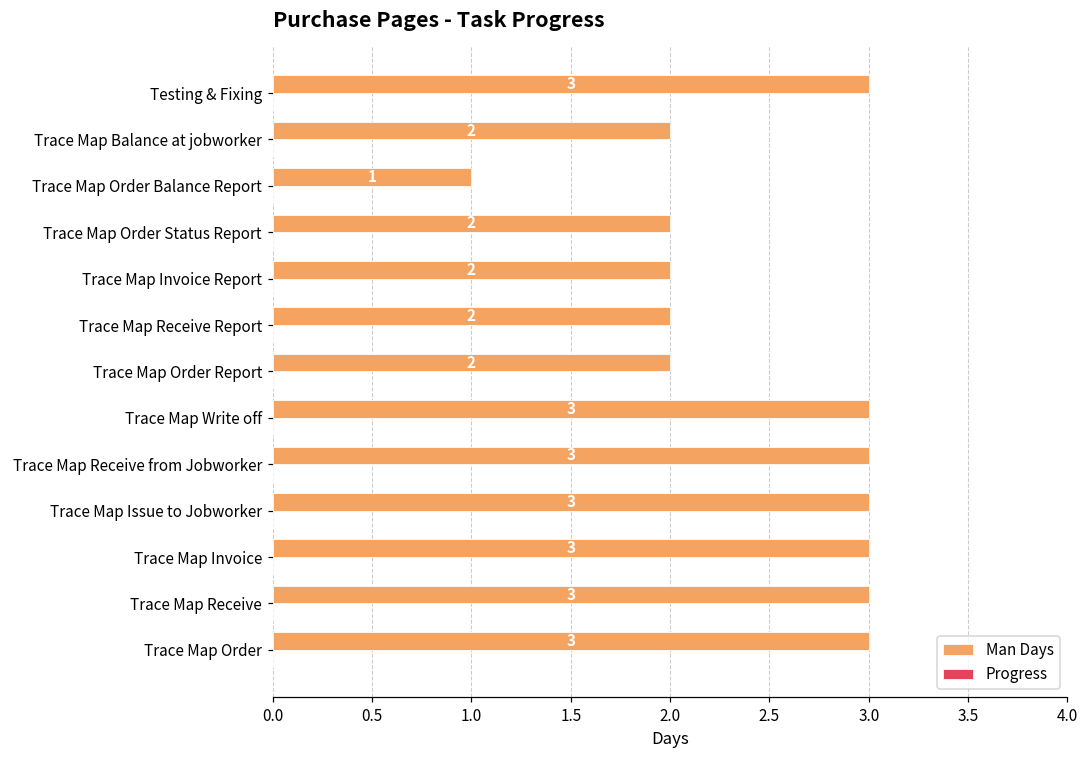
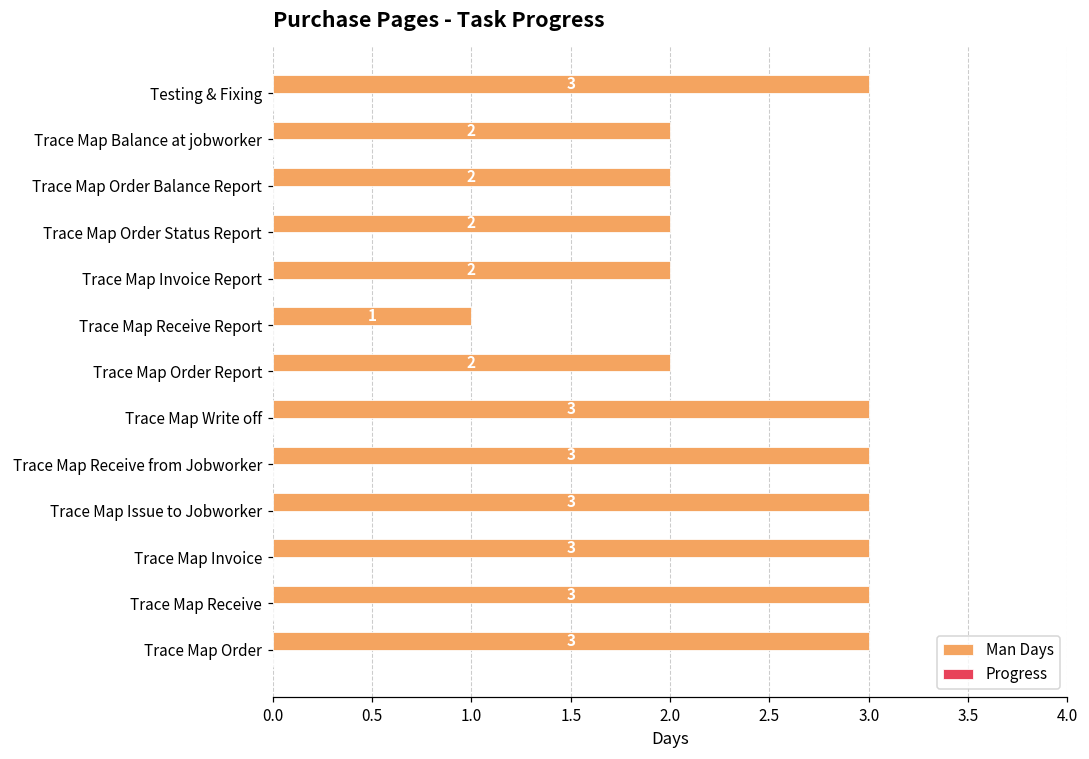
  {
    "Man Days": {
      "Testing & Fixing": 3,
      "Trace Map Balance at jobworker": 2,
-     "Trace Map Order Balance Report": 1,
+     "Trace Map Order Balance Report": 2,
      "Trace Map Order Status Report": 2,
      "Trace Map Invoice Report": 2,
-     "Trace Map Receive Report": 2,
+     "Trace Map Receive Report": 1,
      "Trace Map Order Report": 2,
      "Trace Map Write off": 3,
      "Trace Map Receive from Jobworker": 3,
      "Trace Map Issue to Jobworker": 3,
      "Trace Map Invoice": 3,
      "Trace Map Receive": 3,
      "Trace Map Order": 3
    },
    "Progress": {
      "Testing & Fixing": 0.00,
      "Trace Map Balance at jobworker": 0.00,
      "Trace Map Order Balance Report": 0.00,
      "Trace Map Order Status Report": 0.00,
      "Trace Map Invoice Report": 0.00,
      "Trace Map Receive Report": 0.00,
      "Trace Map Order Report": 0.00,
      "Trace Map Write off": 0.00,
      "Trace Map Receive from Jobworker": 0.00,
      "Trace Map Issue to Jobworker": 0.00,
      "Trace Map Invoice": 0.00,
      "Trace Map Receive": 0.00,
      "Trace Map Order": 0.00
    }
  }
